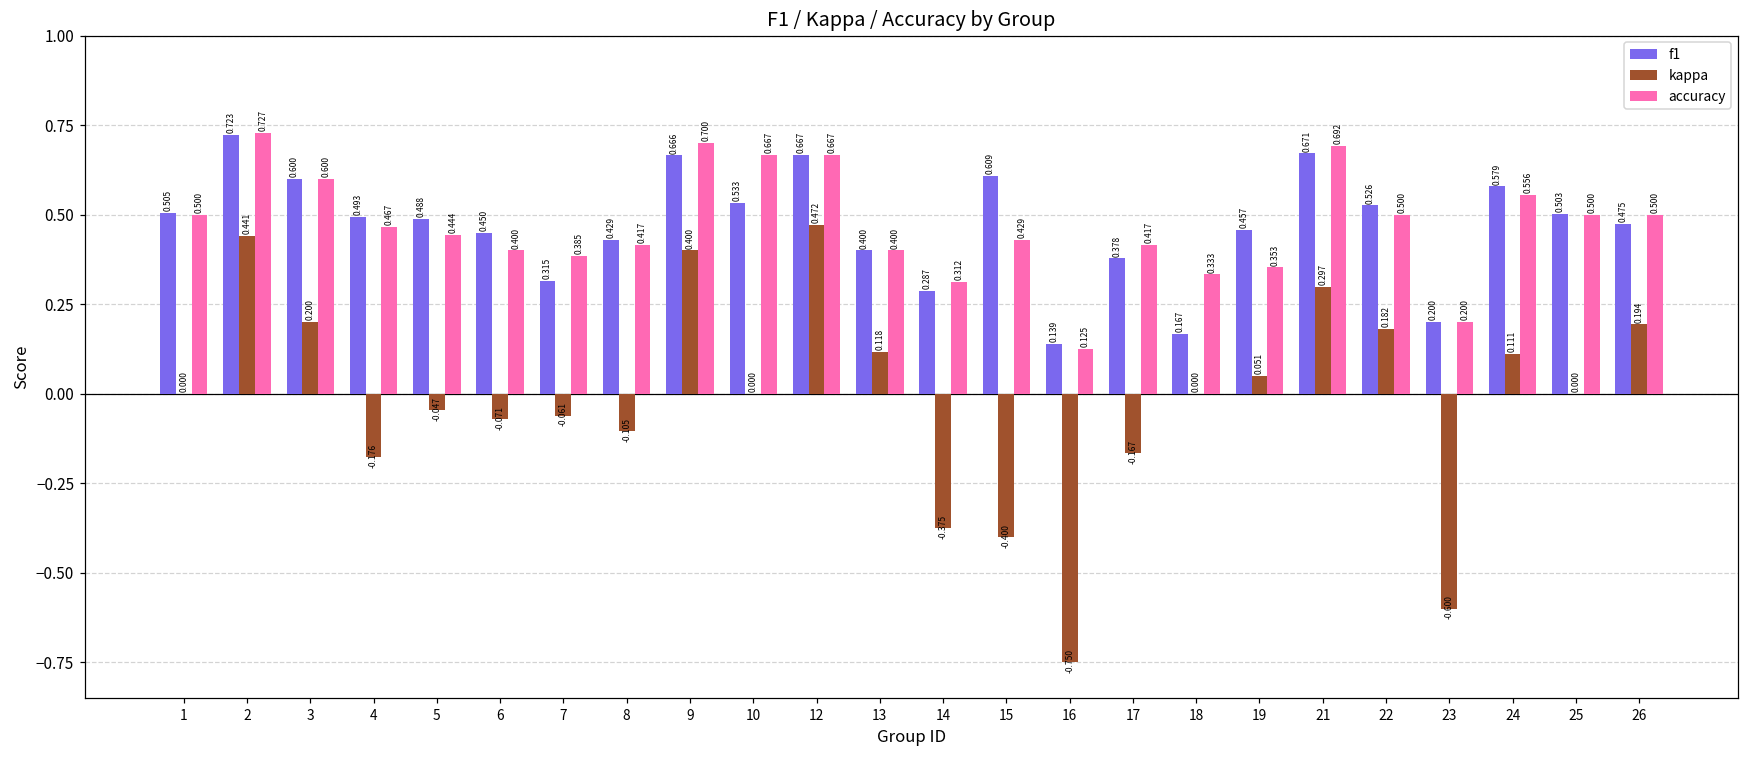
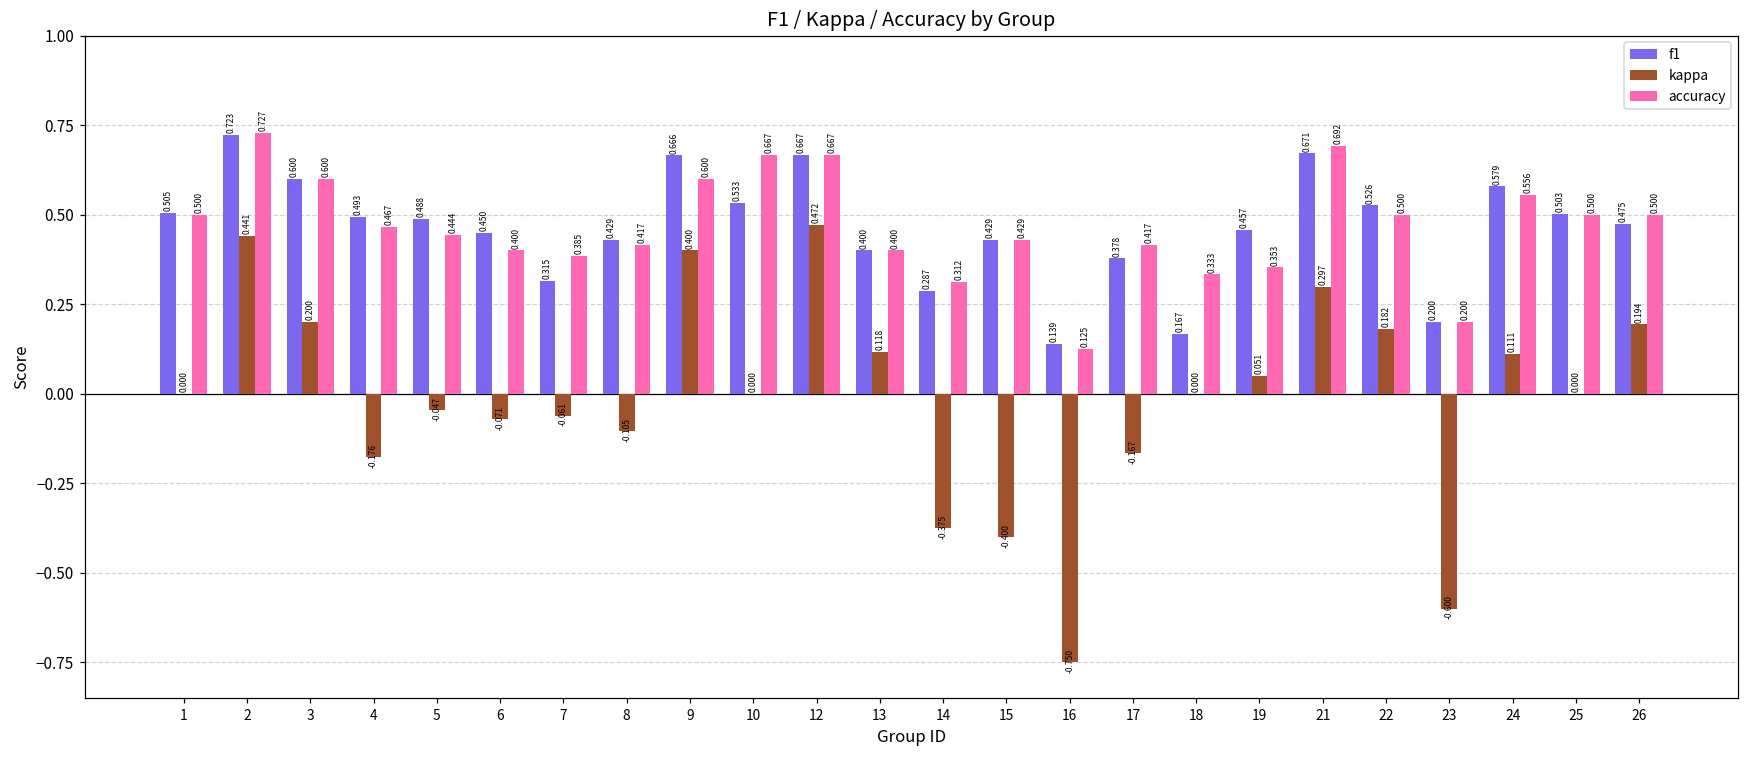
  {
    "f1": {
      "1": 0.505,
      "2": 0.723,
      "3": 0.600,
      "4": 0.493,
      "5": 0.488,
      "6": 0.450,
      "7": 0.315,
      "8": 0.429,
      "9": 0.666,
      "10": 0.533,
      "12": 0.667,
      "13": 0.400,
      "14": 0.287,
-     "15": 0.609,
+     "15": 0.429,
      "16": 0.139,
      "17": 0.378,
      "18": 0.167,
      "19": 0.457,
      "21": 0.671,
      "22": 0.526,
      "23": 0.200,
      "24": 0.579,
      "25": 0.503,
      "26": 0.475
    },
    "kappa": {
      "1": 0.000,
      "2": 0.441,
      "3": 0.200,
      "4": -0.176,
      "5": -0.047,
      "6": -0.071,
      "7": -0.061,
      "8": -0.105,
      "9": 0.400,
      "10": 0.000,
      "12": 0.472,
      "13": 0.118,
      "14": -0.375,
      "15": -0.400,
      "16": -0.750,
      "17": -0.167,
      "18": 0.000,
      "19": 0.051,
      "21": 0.297,
      "22": 0.182,
      "23": -0.600,
      "24": 0.111,
      "25": 0.000,
      "26": 0.194
    },
    "accuracy": {
      "1": 0.500,
      "2": 0.727,
      "3": 0.600,
      "4": 0.467,
      "5": 0.444,
      "6": 0.400,
      "7": 0.385,
      "8": 0.417,
-     "9": 0.700,
+     "9": 0.600,
      "10": 0.667,
      "12": 0.667,
      "13": 0.400,
      "14": 0.312,
      "15": 0.429,
      "16": 0.125,
      "17": 0.417,
      "18": 0.333,
      "19": 0.353,
      "21": 0.692,
      "22": 0.500,
      "23": 0.200,
      "24": 0.556,
      "25": 0.500,
      "26": 0.500
    }
  }
